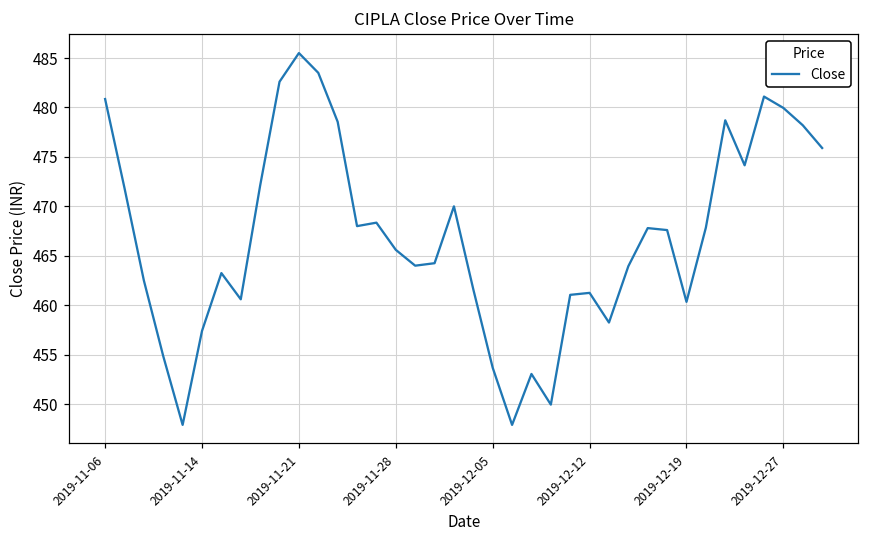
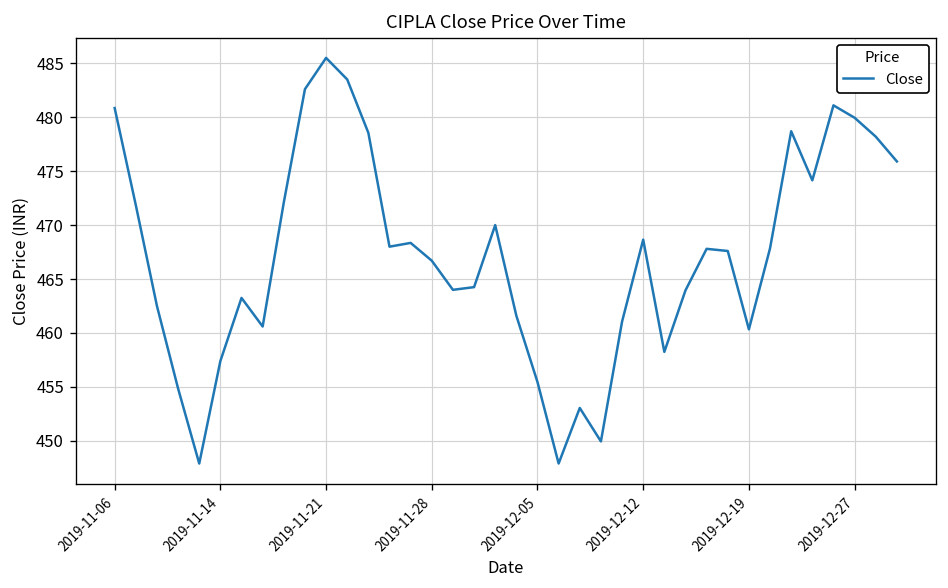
  {
    "2019-11-06": 481,
    "2019-11-14": 457,
    "2019-11-21": 486,
-   "2019-11-28": 466,
-   "2019-12-05": 454,
-   "2019-12-12": 461,
+   "2019-11-28": 467,
+   "2019-12-05": 455,
+   "2019-12-12": 469,
    "2019-12-19": 460,
    "2019-12-27": 480
  }
